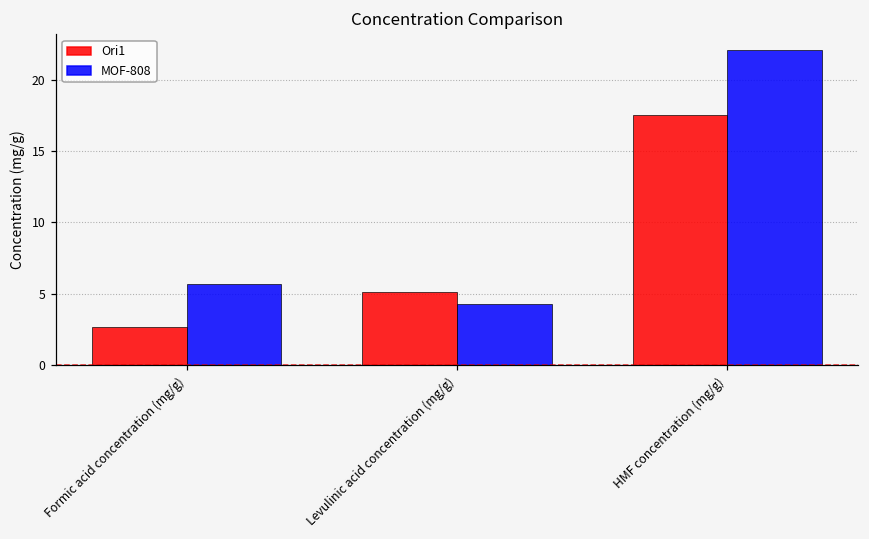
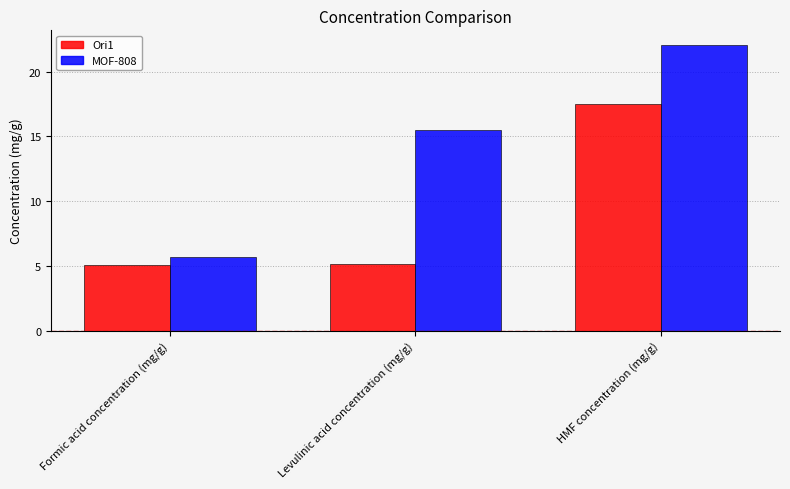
  {
    "Ori1": {
-     "Formic acid concentration (mg/g)": 2.7,
+     "Formic acid concentration (mg/g)": 5.1,
      "Levulinic acid concentration (mg/g)": 5.1,
      "HMF concentration (mg/g)": 17.5
    },
    "MOF-808": {
      "Formic acid concentration (mg/g)": 5.7,
-     "Levulinic acid concentration (mg/g)": 4.3,
+     "Levulinic acid concentration (mg/g)": 15.5,
      "HMF concentration (mg/g)": 22.1
    }
  }
